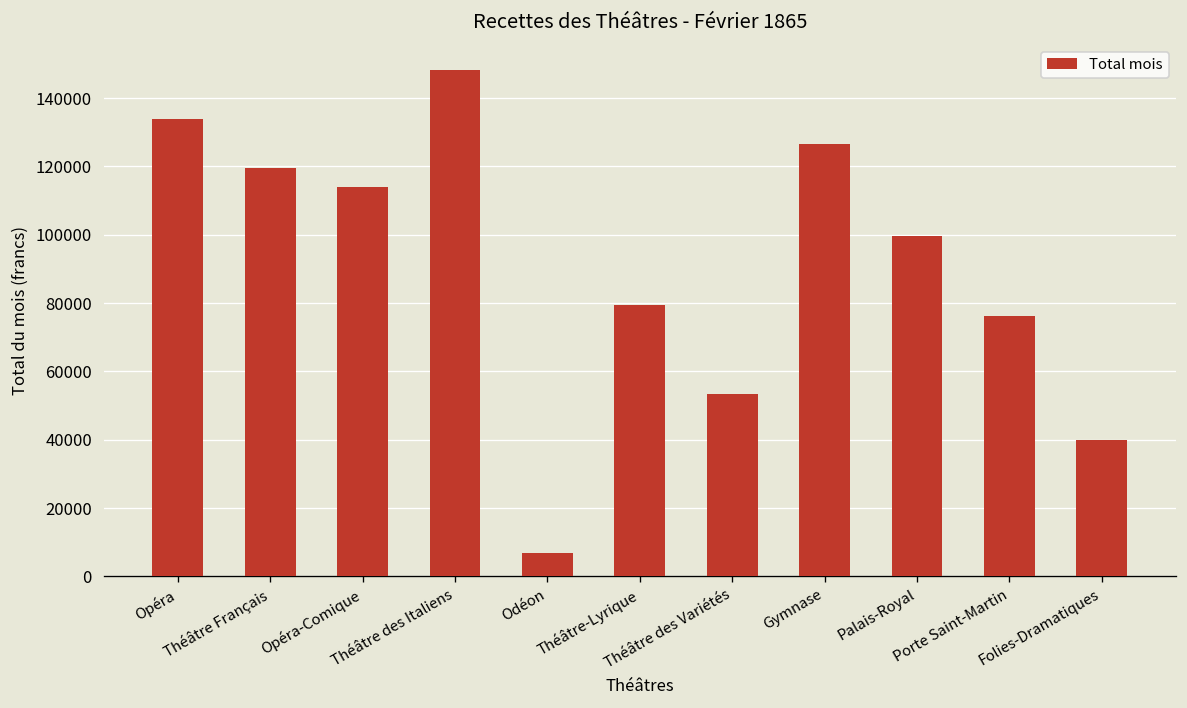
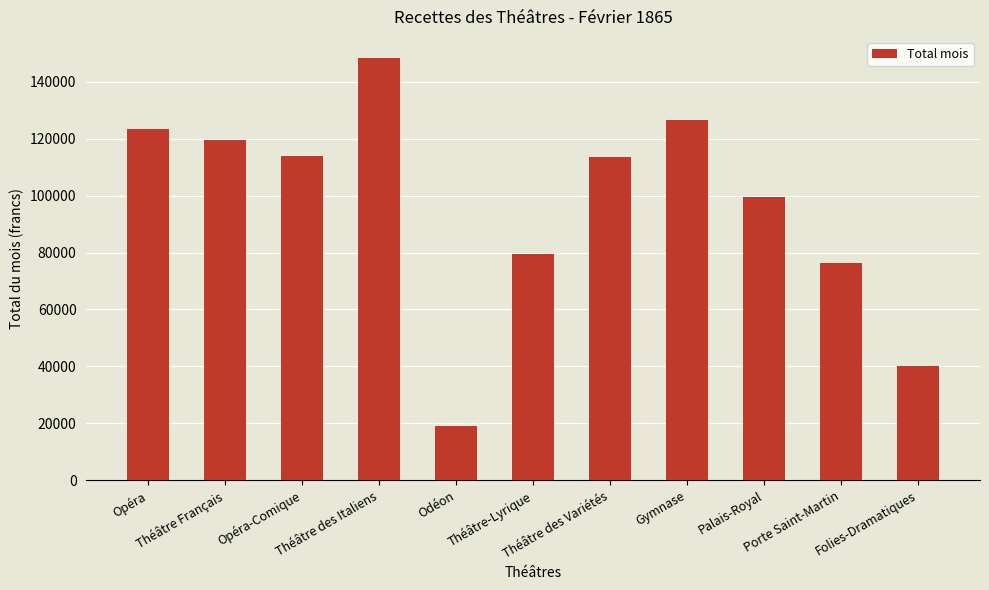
  {
-   "Opéra": 134000,
+   "Opéra": 123000,
    "Théâtre Français": 119000,
    "Opéra-Comique": 114000,
    "Théâtre des Italiens": 148000,
-   "Odéon": 7000,
+   "Odéon": 19000,
    "Théâtre-Lyrique": 79000,
-   "Théâtre des Variétés": 53000,
+   "Théâtre des Variétés": 114000,
    "Gymnase": 127000,
    "Palais-Royal": 100000,
    "Porte Saint-Martin": 76000,
    "Folies-Dramatiques": 40000
  }
